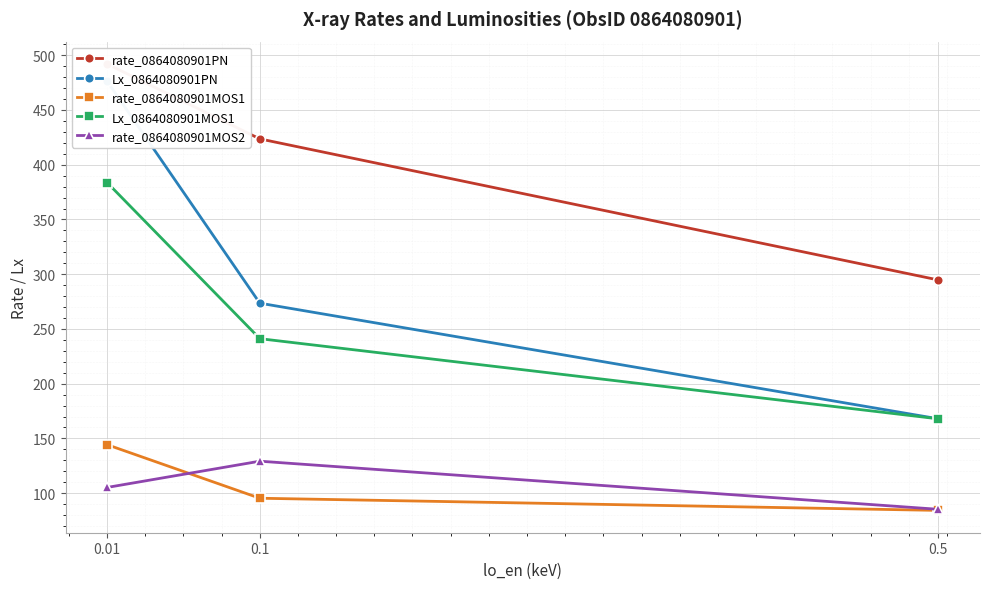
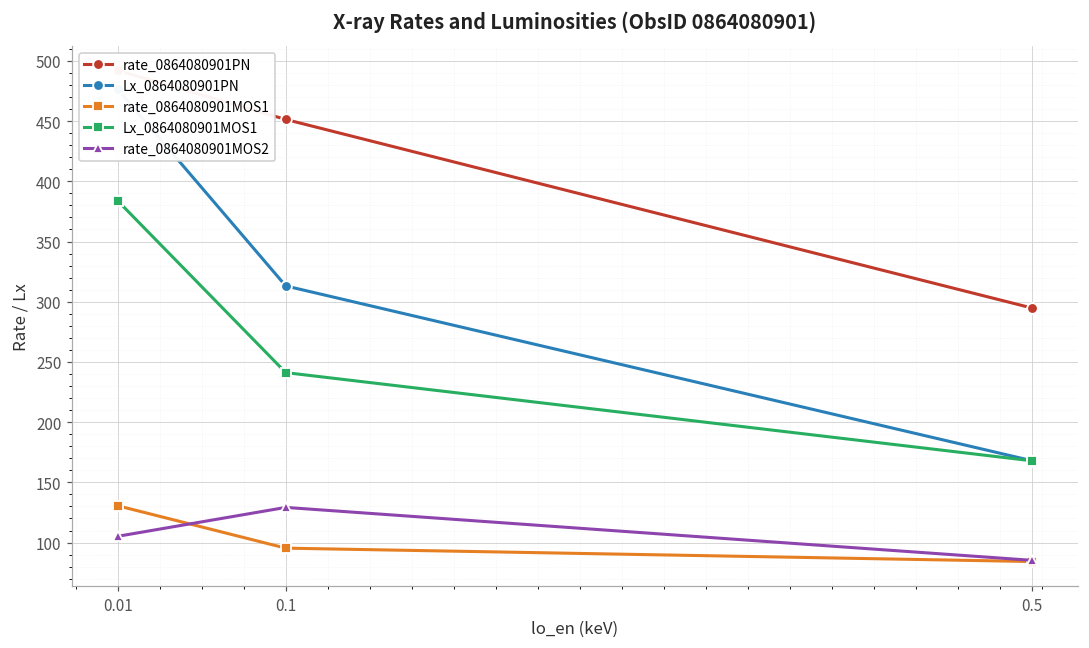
  {
    "rate_0864080901PN": {
-     "0.1": 424,
+     "0.1": 451,
      "0.5": 295
    },
    "Lx_0864080901PN": {
-     "0.1": 274
+     "0.1": 313
    },
    "rate_0864080901MOS1": {
-     "0.01": 144,
+     "0.01": 131,
      "0.1": 95
    },
    "Lx_0864080901MOS1": {
      "0.01": 384,
      "0.1": 241
    },
    "rate_0864080901MOS2": {
      "0.01": 105,
      "0.1": 129
    }
  }
